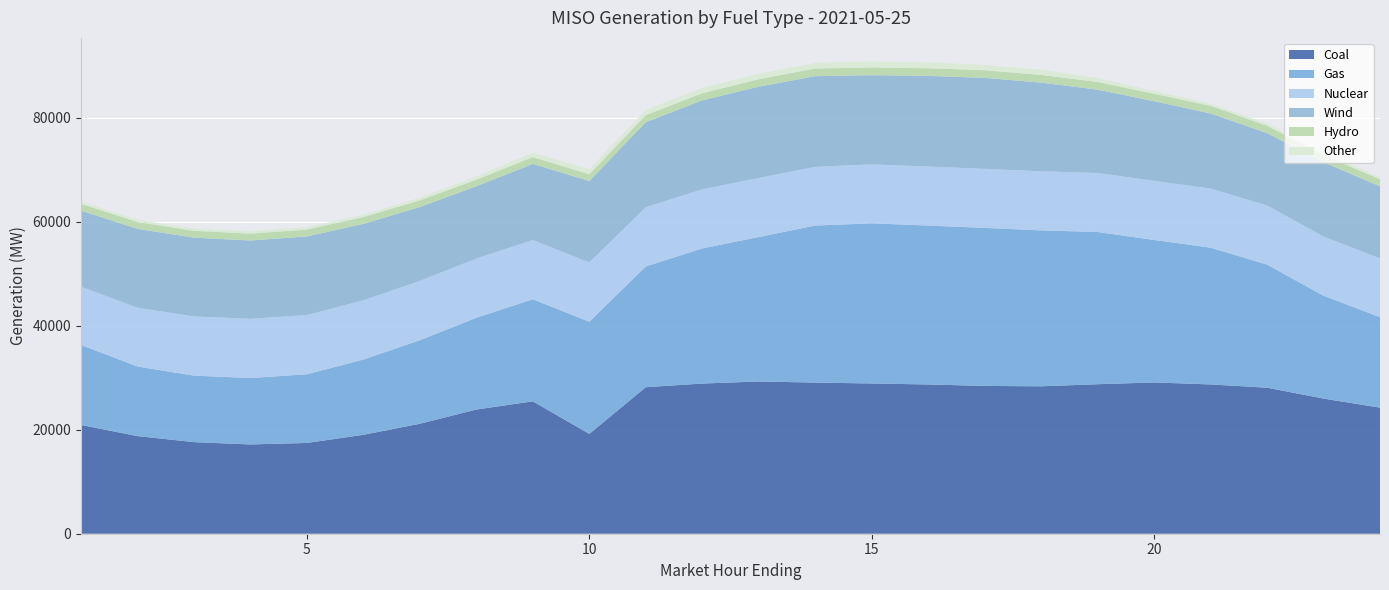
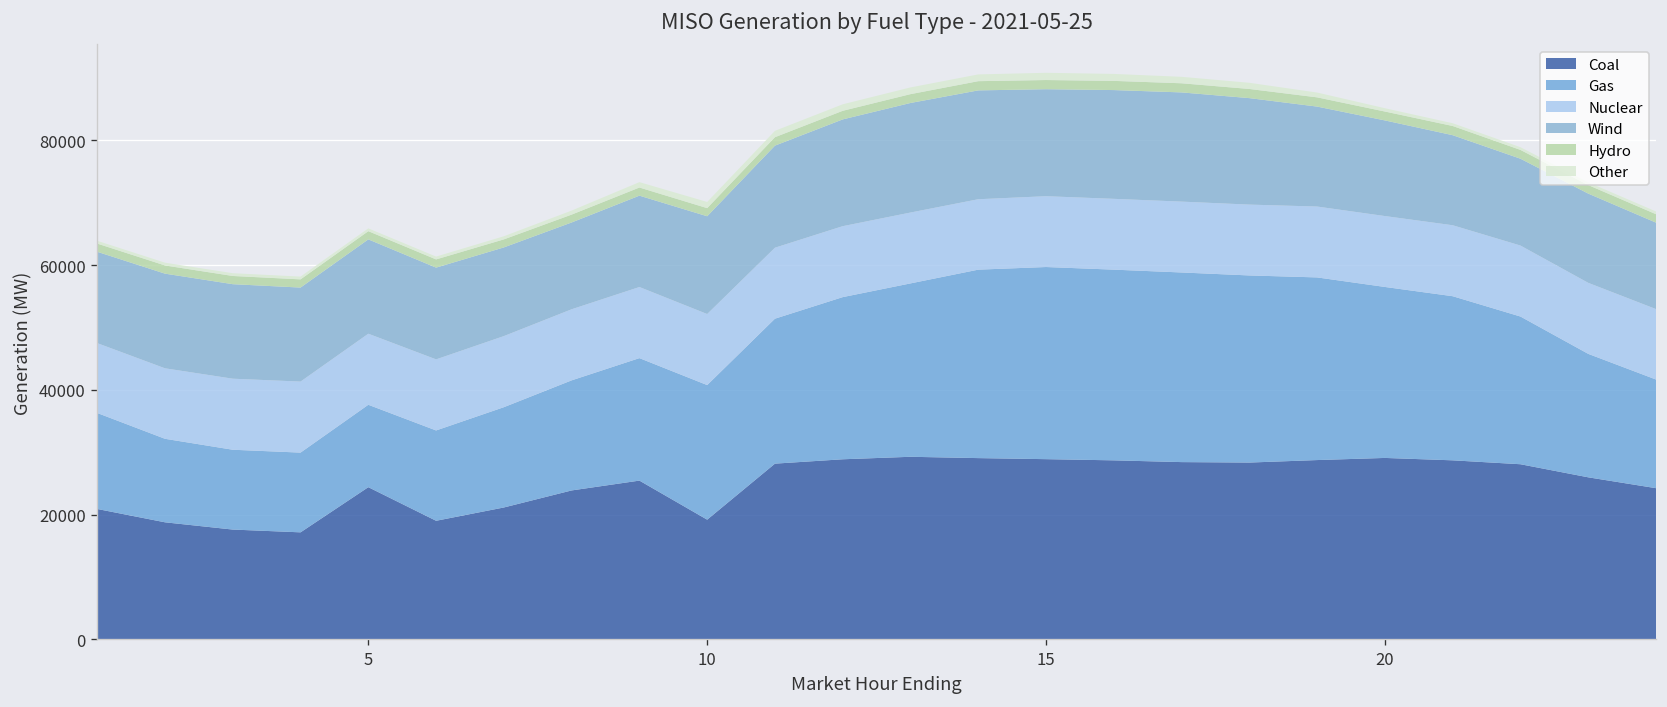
  {
    "Coal": {
-     "5": 17000,
+     "5": 24000,
      "10": 19000,
      "15": 29000,
      "20": 29000
    }
  }
